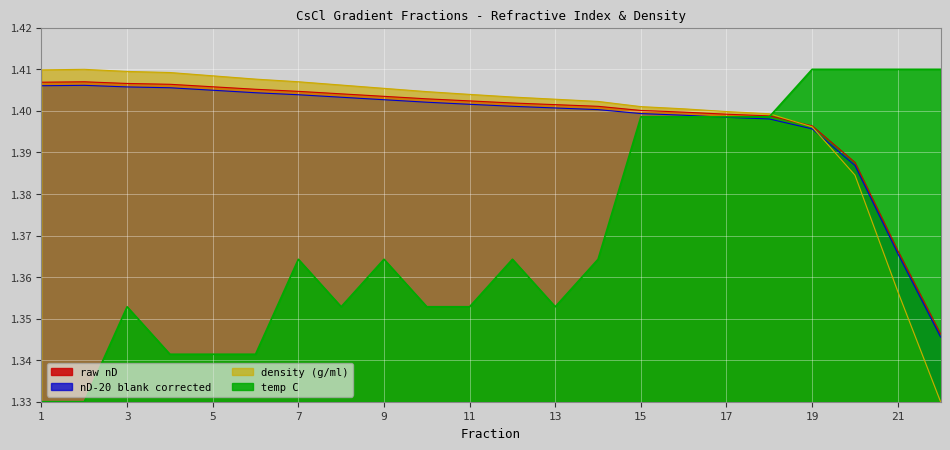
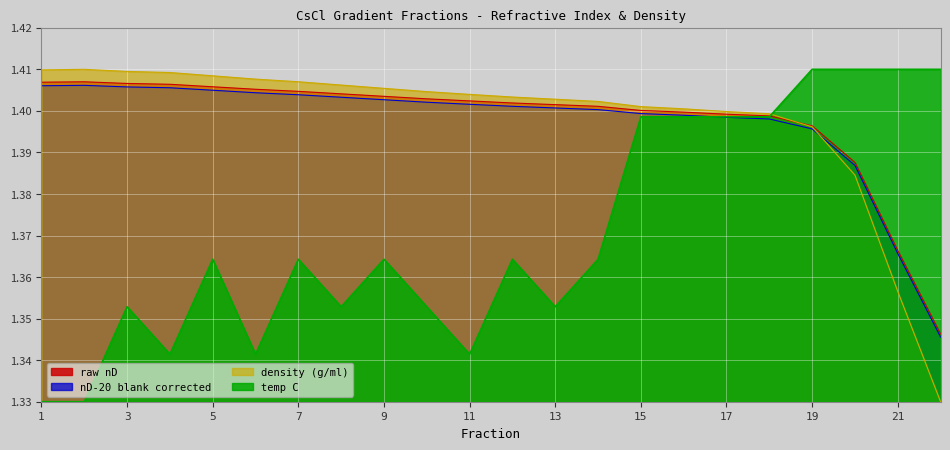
  {
    "raw nD": {
      "1": 1.407,
      "3": 1.407,
      "5": 1.406,
      "7": 1.405,
      "9": 1.404,
      "11": 1.402,
      "13": 1.402,
      "15": 1.400,
      "17": 1.399,
      "21": 1.366
    },
    "nD-20 blank corrected": {
      "1": 1.406,
      "3": 1.406,
      "5": 1.405,
      "7": 1.404,
      "9": 1.403,
      "11": 1.402,
      "13": 1.401,
      "15": 1.399,
      "21": 1.366
    },
    "density (g/ml)": {
      "1": 1.410,
      "3": 1.409,
      "5": 1.408,
      "7": 1.407,
      "9": 1.405,
      "11": 1.404,
      "13": 1.403,
      "15": 1.401,
      "17": 1.400,
      "21": 1.357
    },
    "temp C": {
      "1": 1.330,
      "3": 1.353,
-     "5": 1.341,
+     "5": 1.364,
      "7": 1.364,
      "9": 1.364,
-     "11": 1.353,
+     "11": 1.341,
      "13": 1.353,
      "15": 1.399,
      "19": 1.410,
      "21": 1.410
    }
  }
